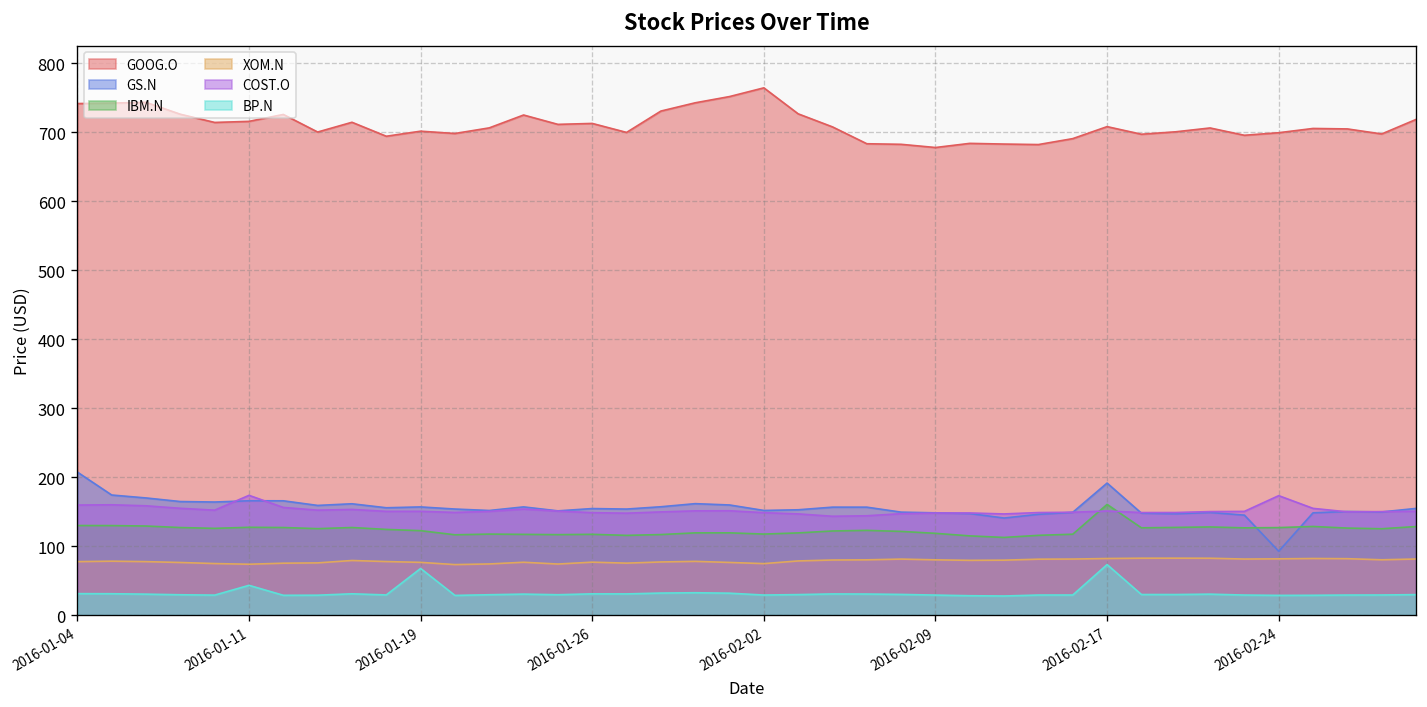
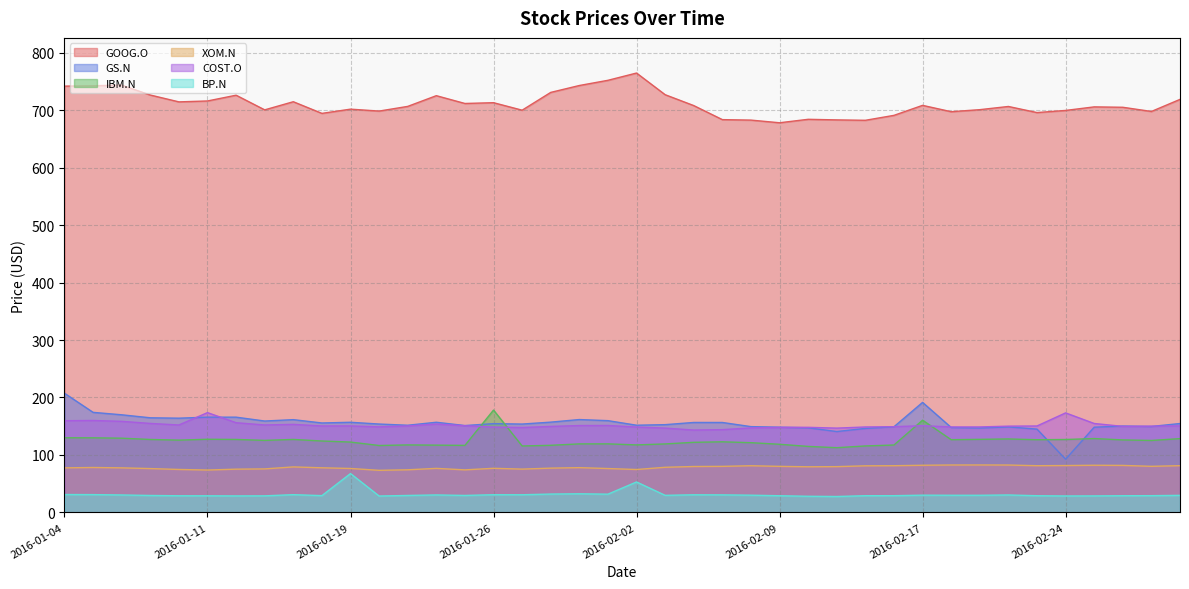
  {
    "GS.N": {
      "2016-01-04": 210,
      "2016-01-11": 170,
      "2016-01-19": 160,
      "2016-01-26": 150,
      "2016-02-17": 190,
      "2016-02-24": 90
    },
    "IBM.N": {
      "2016-01-04": 130,
      "2016-01-11": 130,
      "2016-01-19": 120,
-     "2016-01-26": 120,
+     "2016-01-26": 180,
      "2016-02-02": 120,
      "2016-02-09": 120,
      "2016-02-17": 160,
      "2016-02-24": 130
    },
    "COST.O": {
      "2016-01-04": 160,
      "2016-01-11": 170,
      "2016-01-19": 150,
      "2016-01-26": 150,
      "2016-02-17": 150,
      "2016-02-24": 170
    },
    "BP.N": {
      "2016-01-04": 30,
-     "2016-01-11": 40,
+     "2016-01-11": 30,
      "2016-01-19": 70,
      "2016-01-26": 30,
-     "2016-02-02": 30,
+     "2016-02-02": 50,
      "2016-02-09": 30,
-     "2016-02-17": 70,
+     "2016-02-17": 30,
      "2016-02-24": 30
    }
  }
